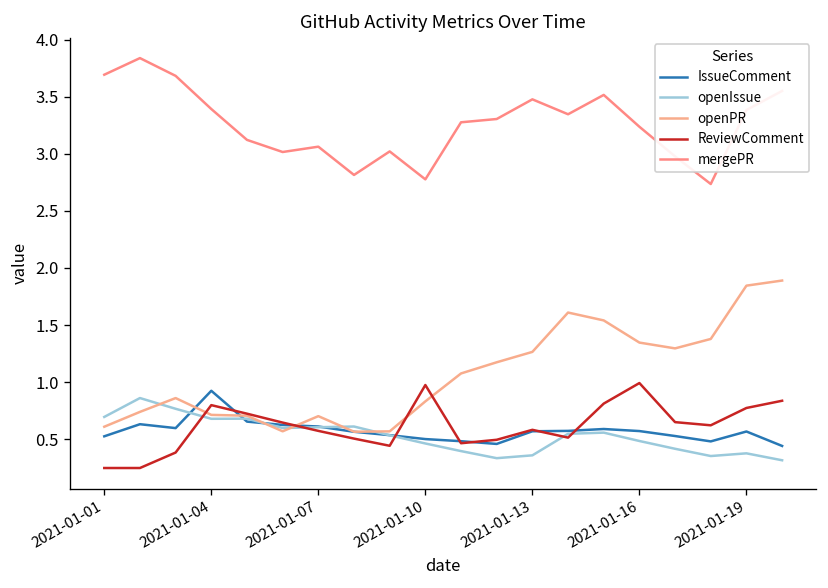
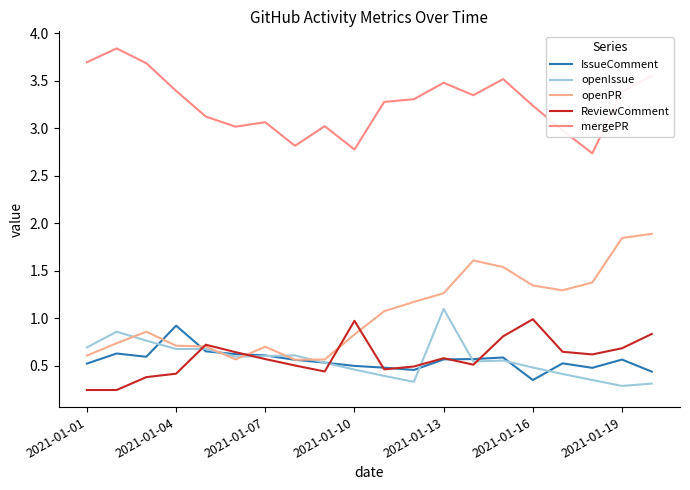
  {
    "IssueComment": {
      "2021-01-01": 0.5,
      "2021-01-04": 0.9,
      "2021-01-10": 0.5,
-     "2021-01-16": 0.6,
+     "2021-01-16": 0.4,
      "2021-01-19": 0.6
    },
    "openIssue": {
      "2021-01-01": 0.7,
      "2021-01-04": 0.7,
      "2021-01-10": 0.5,
-     "2021-01-13": 0.4,
+     "2021-01-13": 1.1,
      "2021-01-16": 0.5,
-     "2021-01-19": 0.4
+     "2021-01-19": 0.3
    },
    "ReviewComment": {
      "2021-01-01": 0.2,
-     "2021-01-04": 0.8,
+     "2021-01-04": 0.4,
      "2021-01-07": 0.6,
      "2021-01-10": 1.0,
      "2021-01-16": 1.0,
-     "2021-01-19": 0.8
+     "2021-01-19": 0.7
    }
  }
